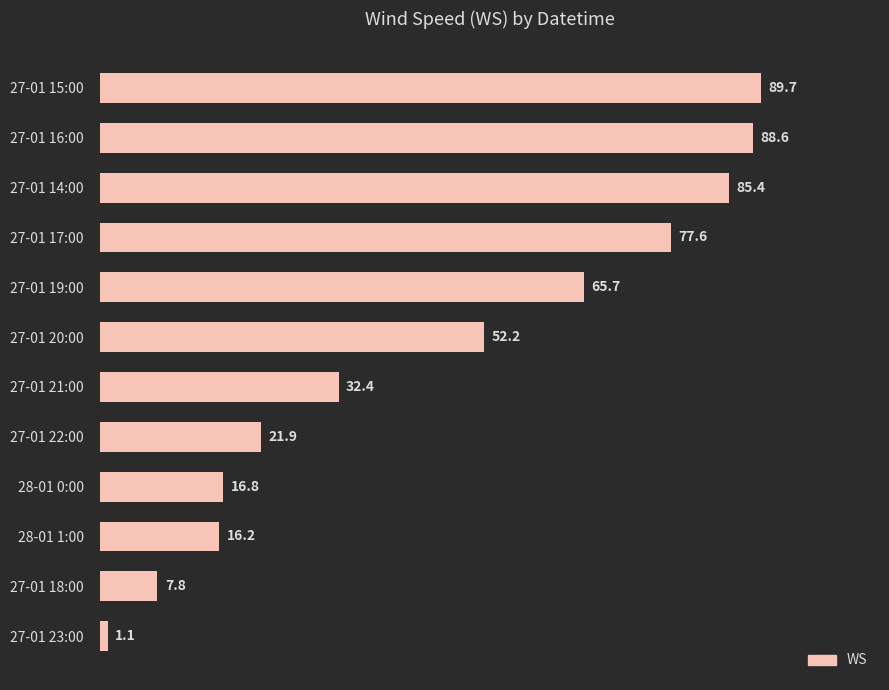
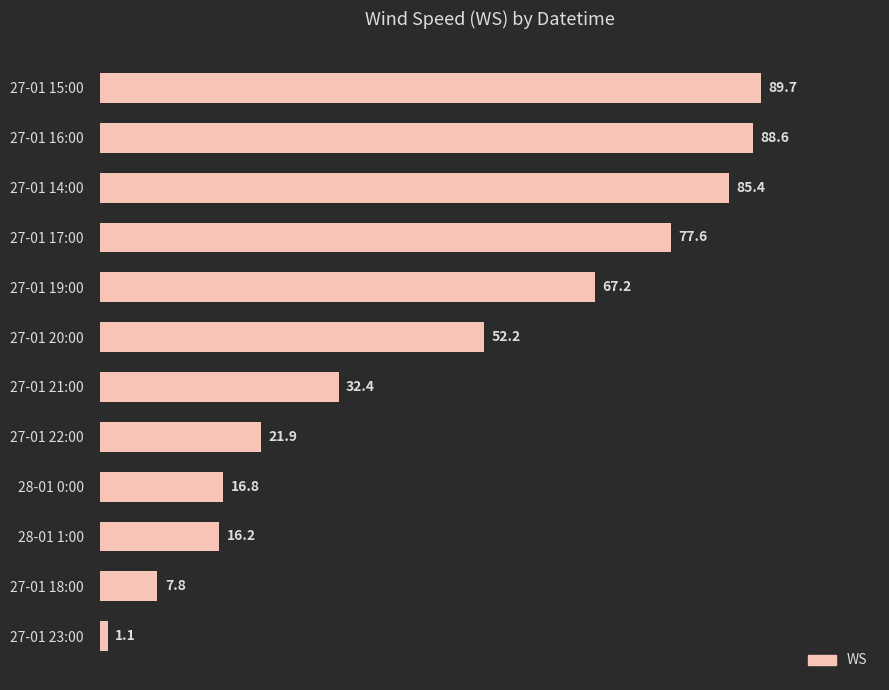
  {
    "27-01 15:00": 89.7,
    "27-01 16:00": 88.6,
    "27-01 14:00": 85.4,
    "27-01 17:00": 77.6,
-   "27-01 19:00": 65.7,
+   "27-01 19:00": 67.2,
    "27-01 20:00": 52.2,
    "27-01 21:00": 32.4,
    "27-01 22:00": 21.9,
    "28-01 0:00": 16.8,
    "28-01 1:00": 16.2,
    "27-01 18:00": 7.8,
    "27-01 23:00": 1.1
  }
